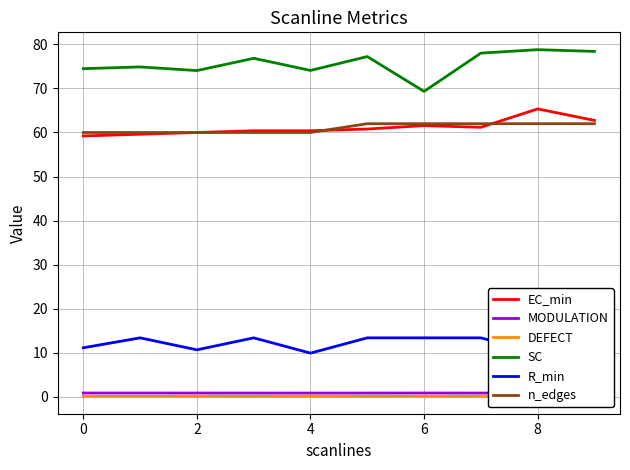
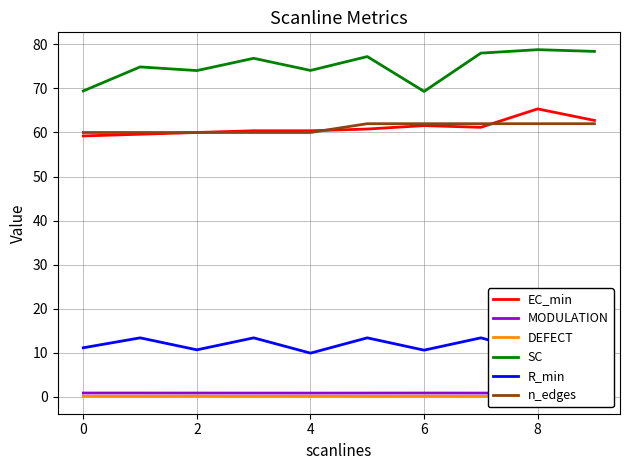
  {
    "EC_min": {
      "0": 59,
      "8": 65
    },
    "MODULATION": {
      "0": 1,
      "2": 1,
      "4": 1,
      "6": 1
    },
    "DEFECT": {
      "0": 0,
      "2": 0,
      "4": 0,
      "6": 0
    },
    "SC": {
-     "0": 75,
+     "0": 69,
      "2": 74,
      "4": 74,
      "6": 69,
      "8": 79
    },
    "R_min": {
      "0": 11,
      "2": 11,
      "4": 10,
-     "6": 13
+     "6": 11
    },
    "n_edges": {
      "0": 60,
      "8": 62
    }
  }
